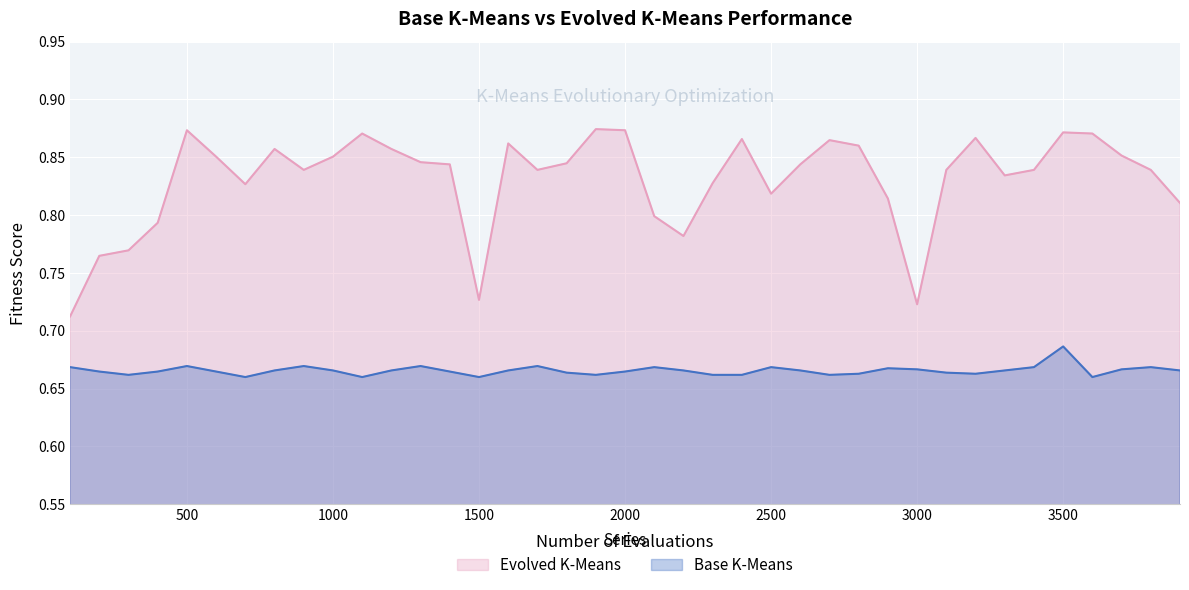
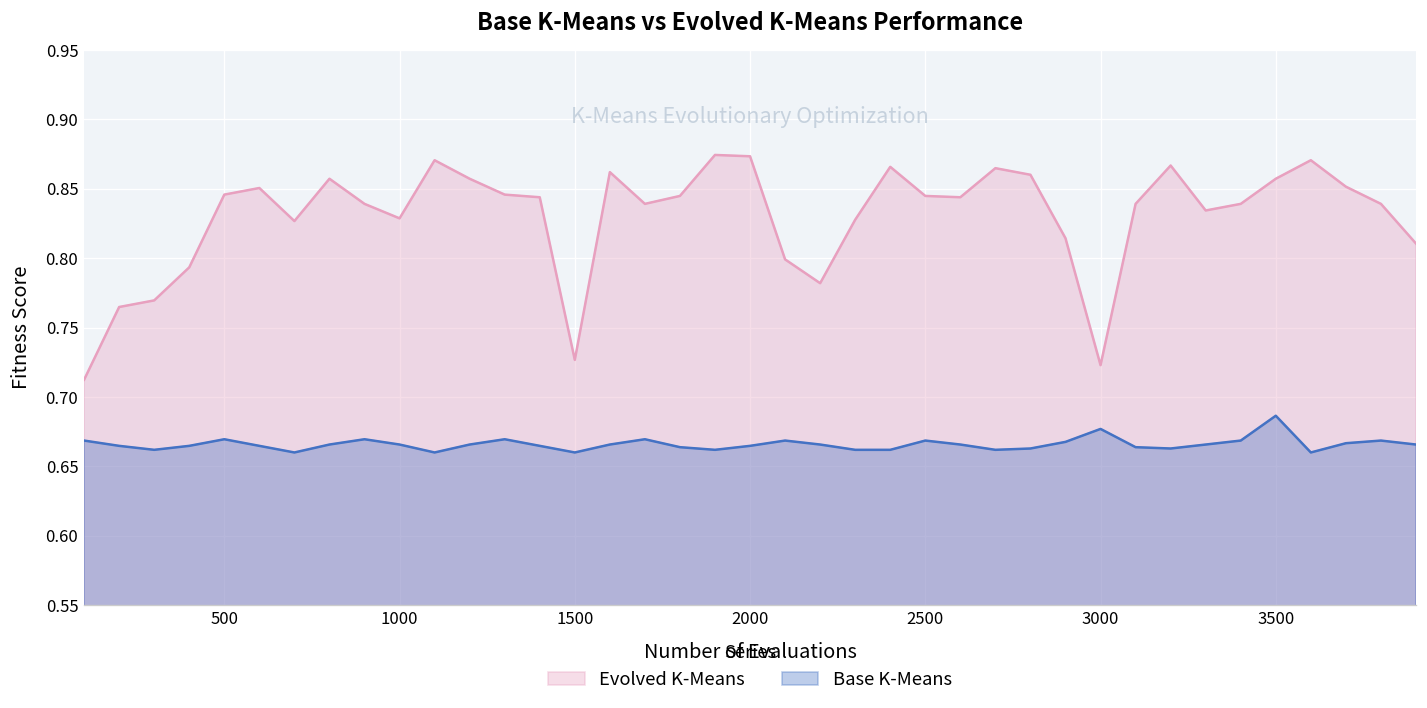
  {
    "Evolved K-Means": {
-     "500": 0.873,
-     "1000": 0.850,
+     "500": 0.846,
+     "1000": 0.829,
      "1500": 0.727,
      "2000": 0.873,
-     "2500": 0.818,
+     "2500": 0.845,
      "3000": 0.723,
-     "3500": 0.871
+     "3500": 0.857
    },
    "Base K-Means": {
      "500": 0.670,
      "1000": 0.666,
      "1500": 0.660,
      "2000": 0.665,
      "2500": 0.669,
-     "3000": 0.667,
+     "3000": 0.677,
      "3500": 0.686
    }
  }
